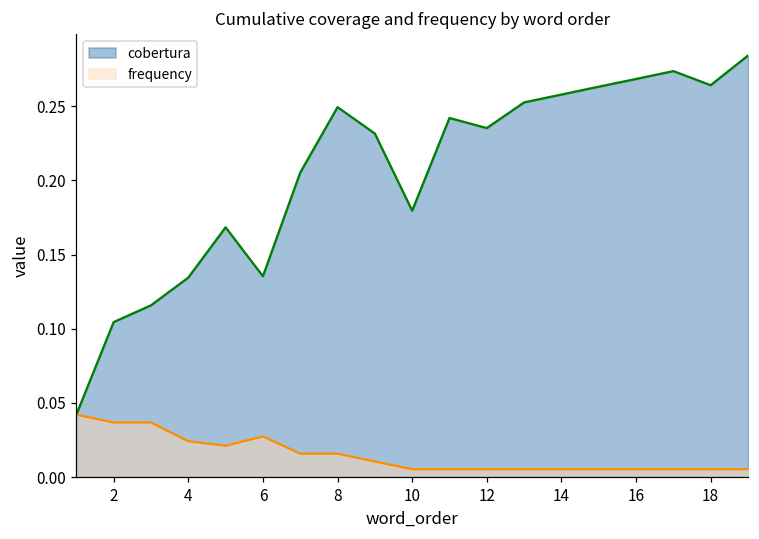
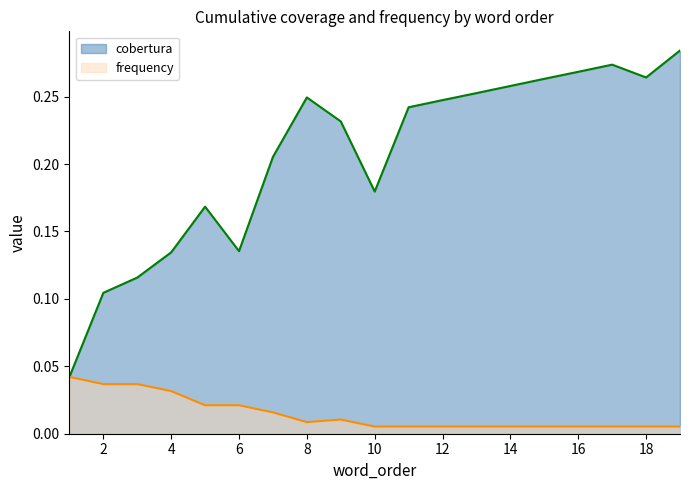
  {
    "cobertura": {
      "2": 0.105,
      "4": 0.135,
      "6": 0.135,
      "8": 0.249,
      "10": 0.180,
-     "12": 0.235,
+     "12": 0.247,
      "14": 0.258,
      "16": 0.268,
      "18": 0.264
    },
    "frequency": {
      "2": 0.037,
-     "4": 0.024,
-     "6": 0.027,
-     "8": 0.016,
+     "4": 0.032,
+     "6": 0.021,
+     "8": 0.009,
      "10": 0.005,
      "12": 0.005,
      "14": 0.005,
      "16": 0.005,
      "18": 0.005
    }
  }
